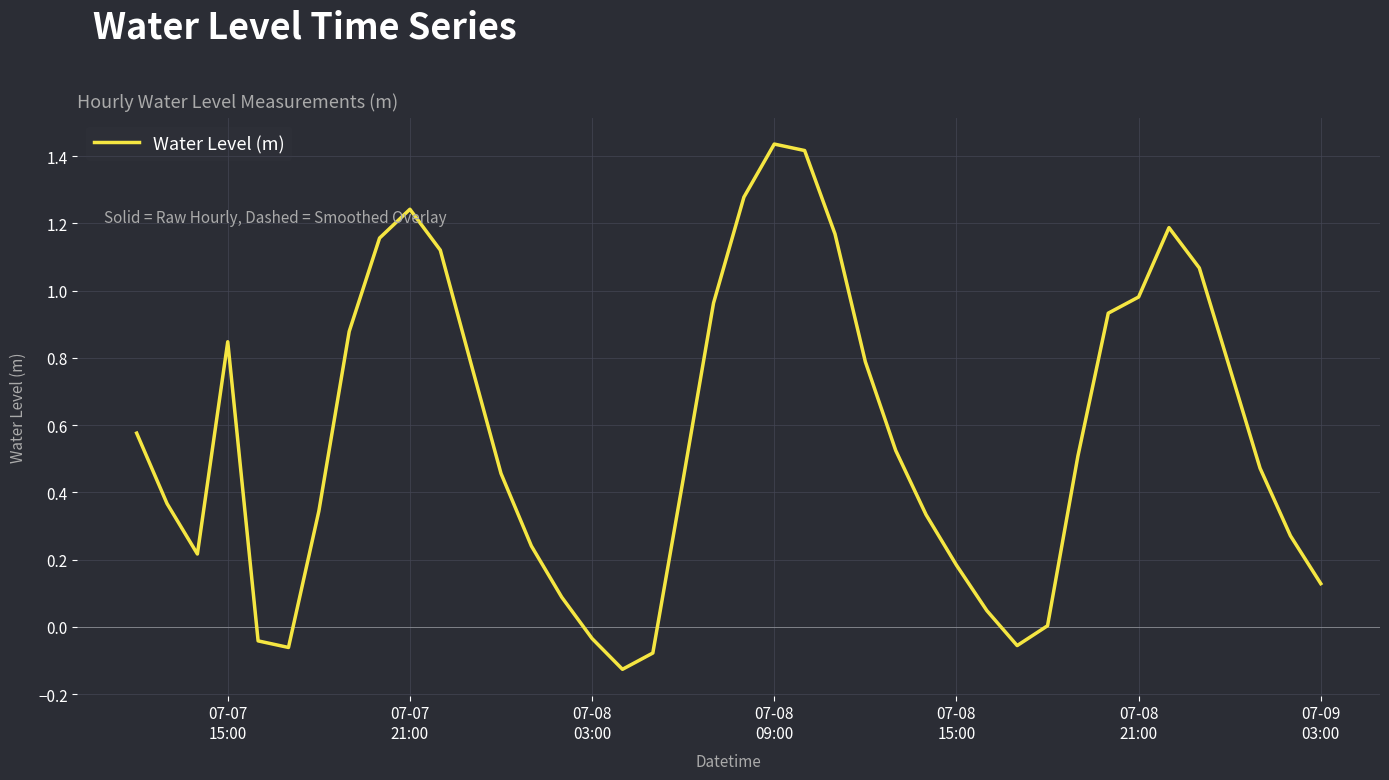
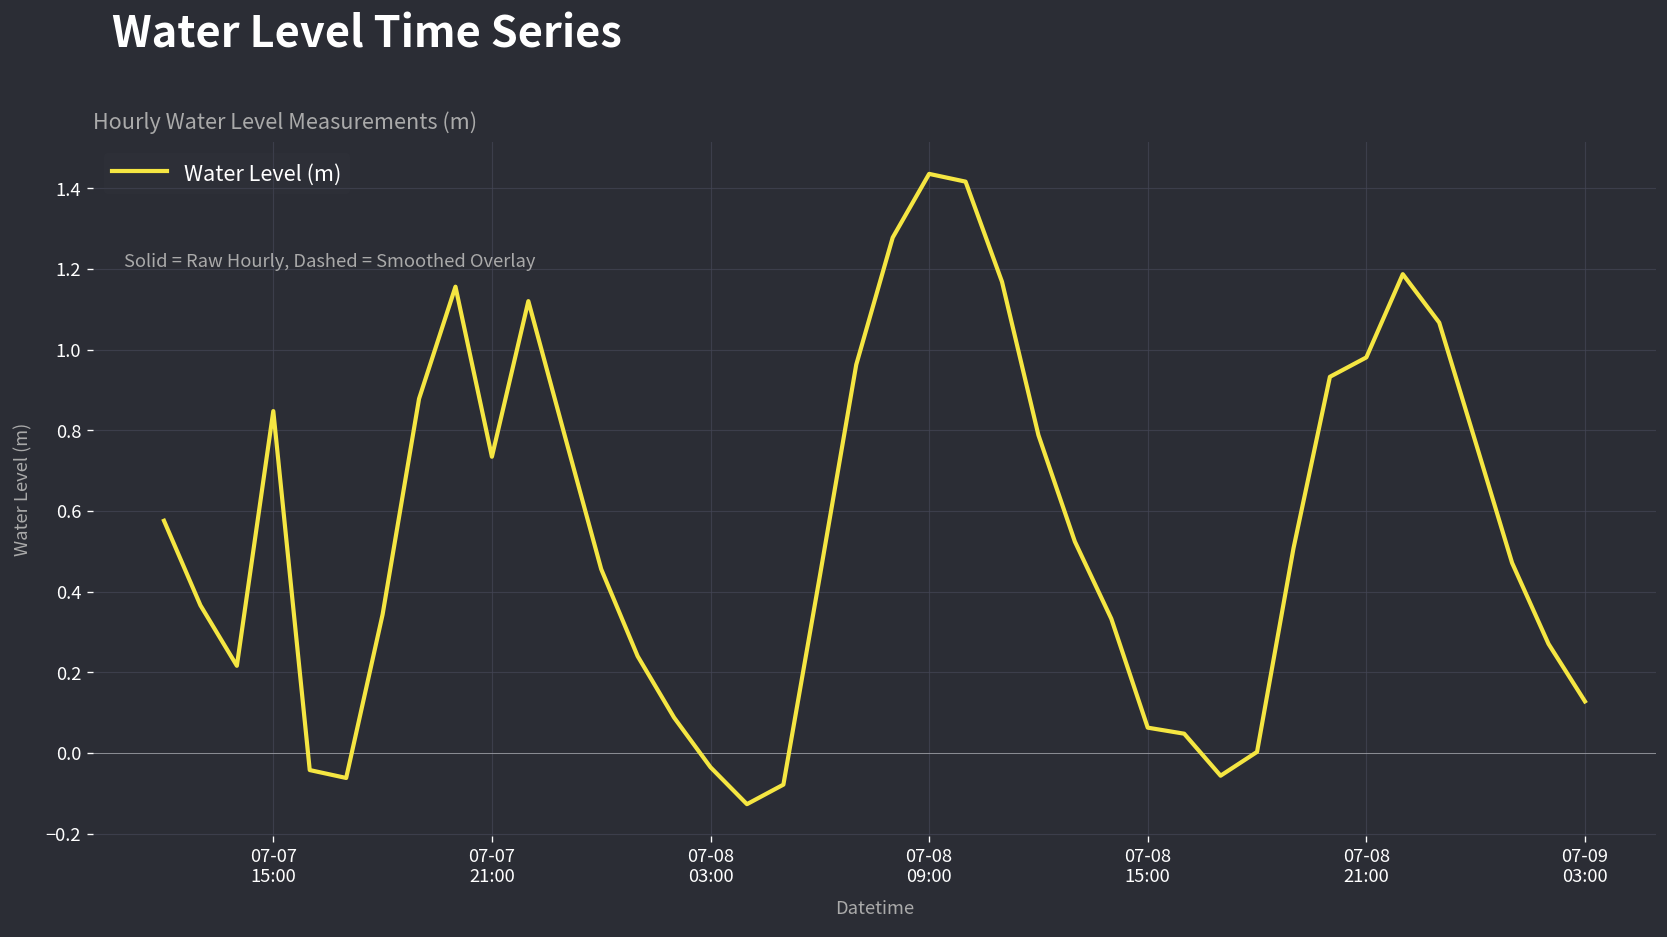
  {
    "07-07 15:00": 0.85,
-   "07-07 21:00": 1.24,
+   "07-07 21:00": 0.73,
    "07-08 03:00": -0.03,
    "07-08 09:00": 1.44,
-   "07-08 15:00": 0.18,
+   "07-08 15:00": 0.06,
    "07-08 21:00": 0.98,
    "07-09 03:00": 0.13
  }
